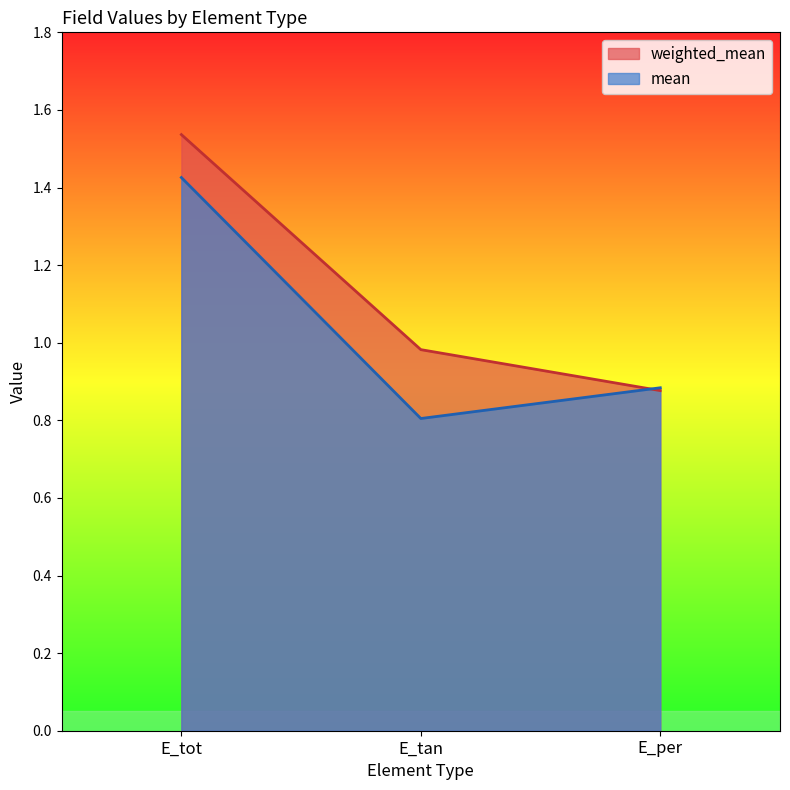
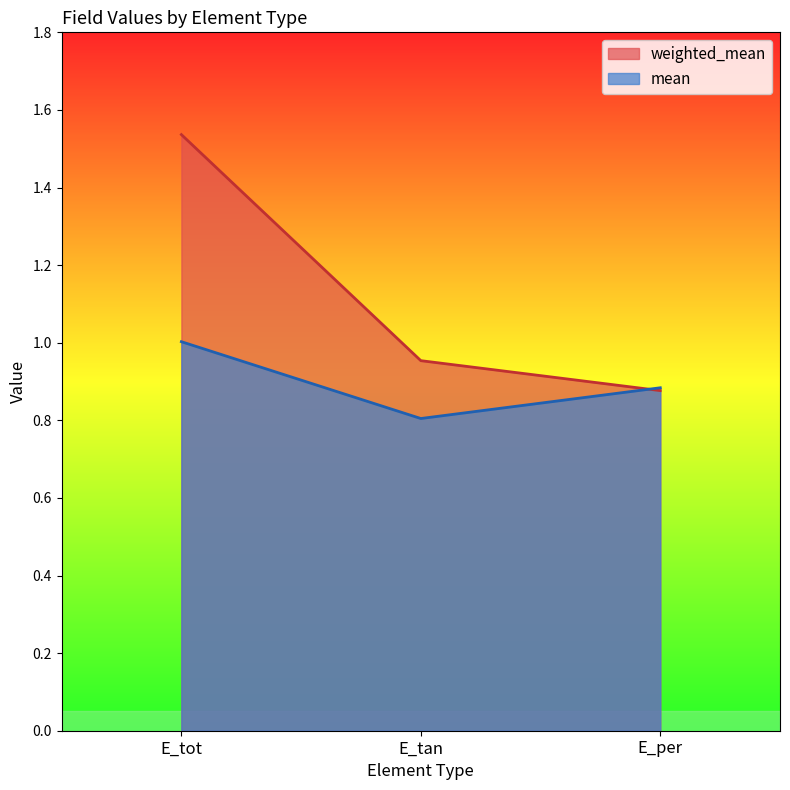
  {
    "weighted_mean": {
      "E_tot": 1.54,
-     "E_tan": 0.98,
+     "E_tan": 0.95,
      "E_per": 0.88
    },
    "mean": {
-     "E_tot": 1.43,
+     "E_tot": 1.00,
      "E_tan": 0.80,
      "E_per": 0.88
    }
  }
